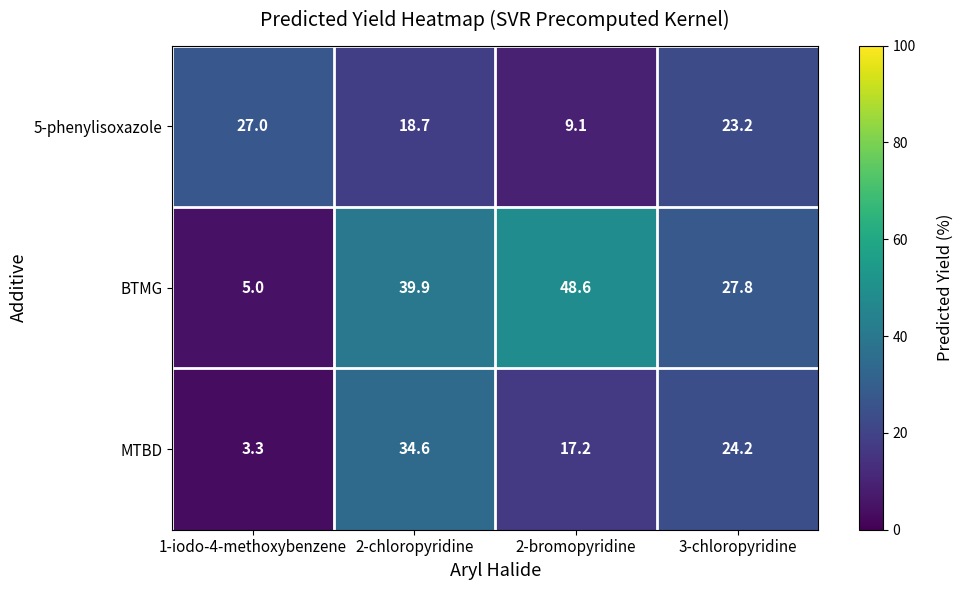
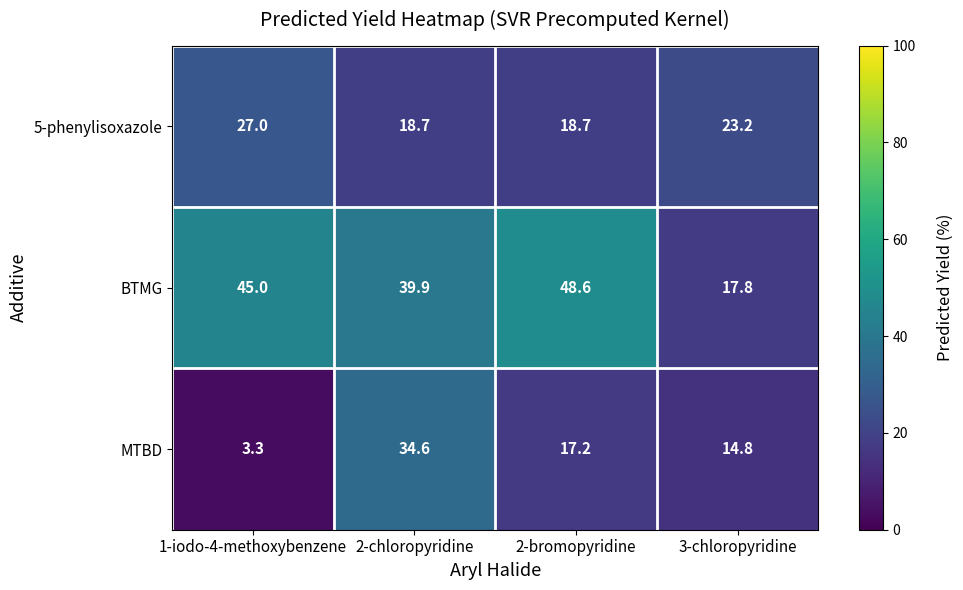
  {
    "5-phenylisoxazole": {
      "1-iodo-4-methoxybenzene": 27.0,
      "2-chloropyridine": 18.7,
-     "2-bromopyridine": 9.1,
+     "2-bromopyridine": 18.7,
      "3-chloropyridine": 23.2
    },
    "BTMG": {
-     "1-iodo-4-methoxybenzene": 5.0,
+     "1-iodo-4-methoxybenzene": 45.0,
      "2-chloropyridine": 39.9,
      "2-bromopyridine": 48.6,
-     "3-chloropyridine": 27.8
+     "3-chloropyridine": 17.8
    },
    "MTBD": {
      "1-iodo-4-methoxybenzene": 3.3,
      "2-chloropyridine": 34.6,
      "2-bromopyridine": 17.2,
-     "3-chloropyridine": 24.2
+     "3-chloropyridine": 14.8
    }
  }
